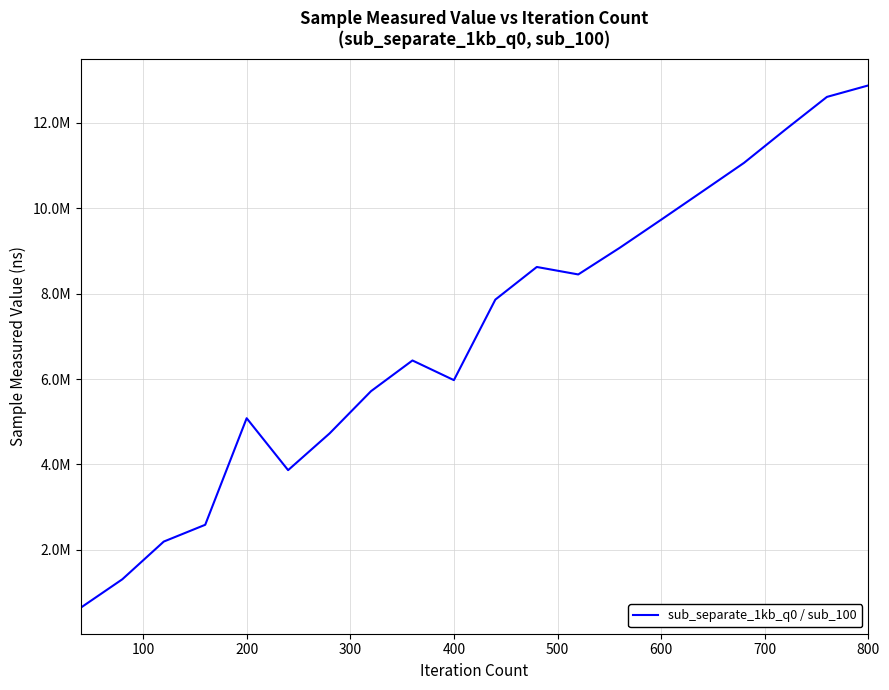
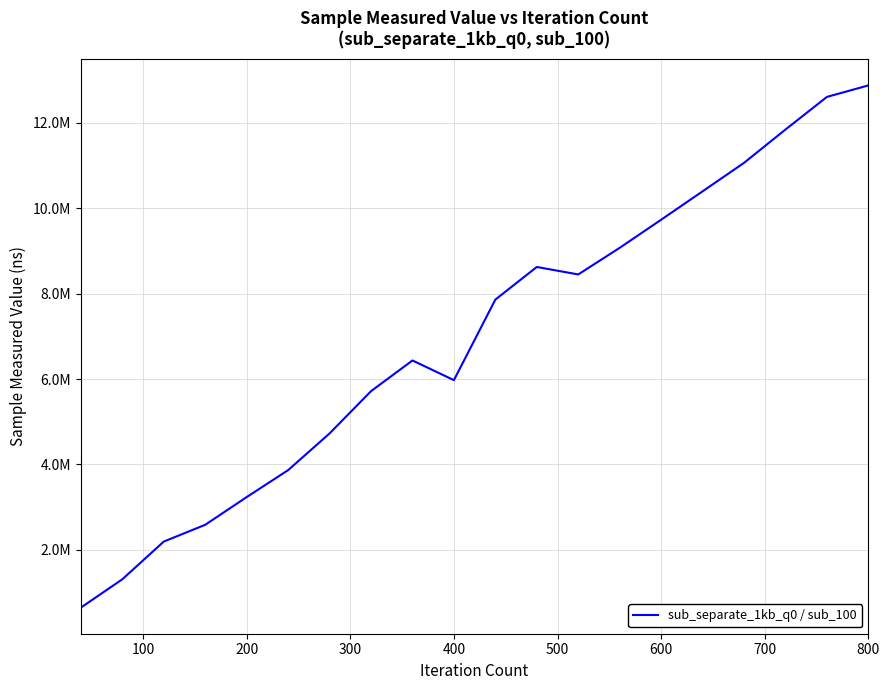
  {
-   "200": 5100000,
+   "200": 3200000,
    "400": 6000000,
    "600": 9700000,
    "800": 12900000
  }
